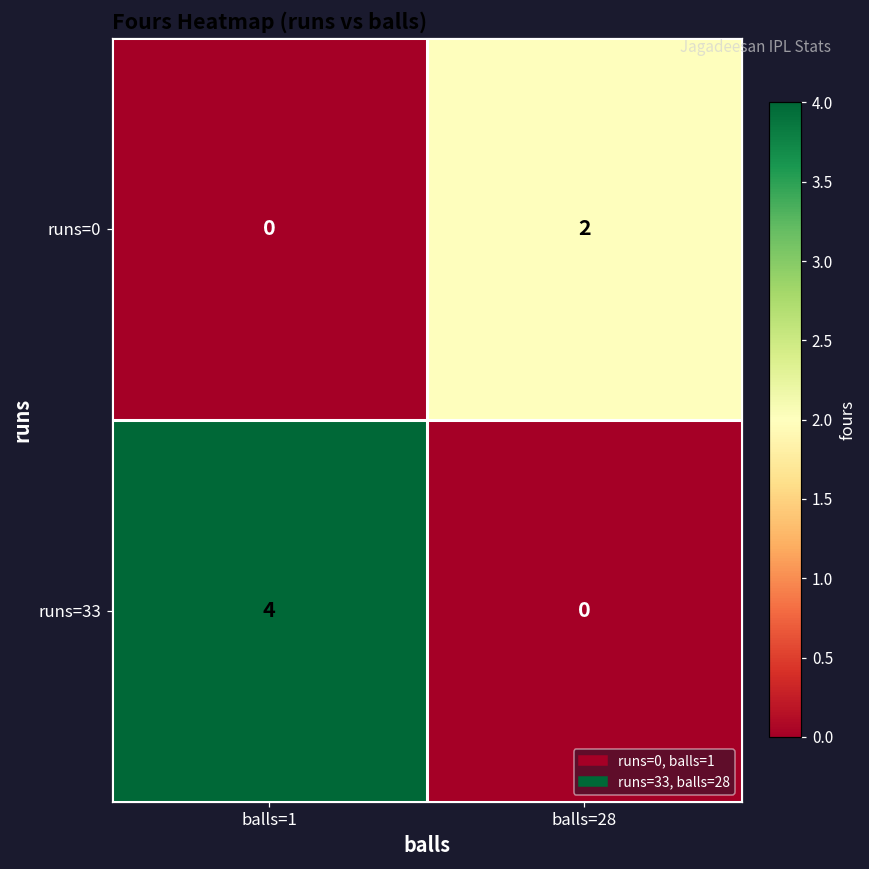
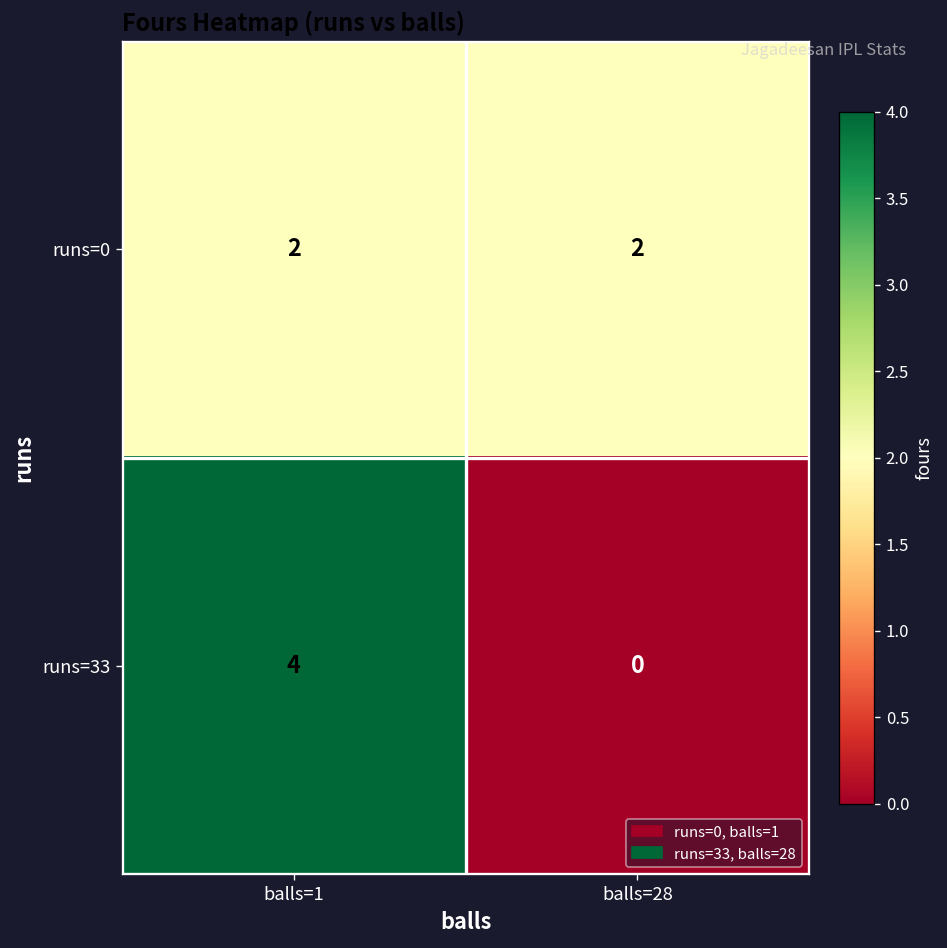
  {
    "runs=0": {
-     "balls=1": 0,
+     "balls=1": 2,
      "balls=28": 2
    },
    "runs=33": {
      "balls=1": 4,
      "balls=28": 0
    }
  }
